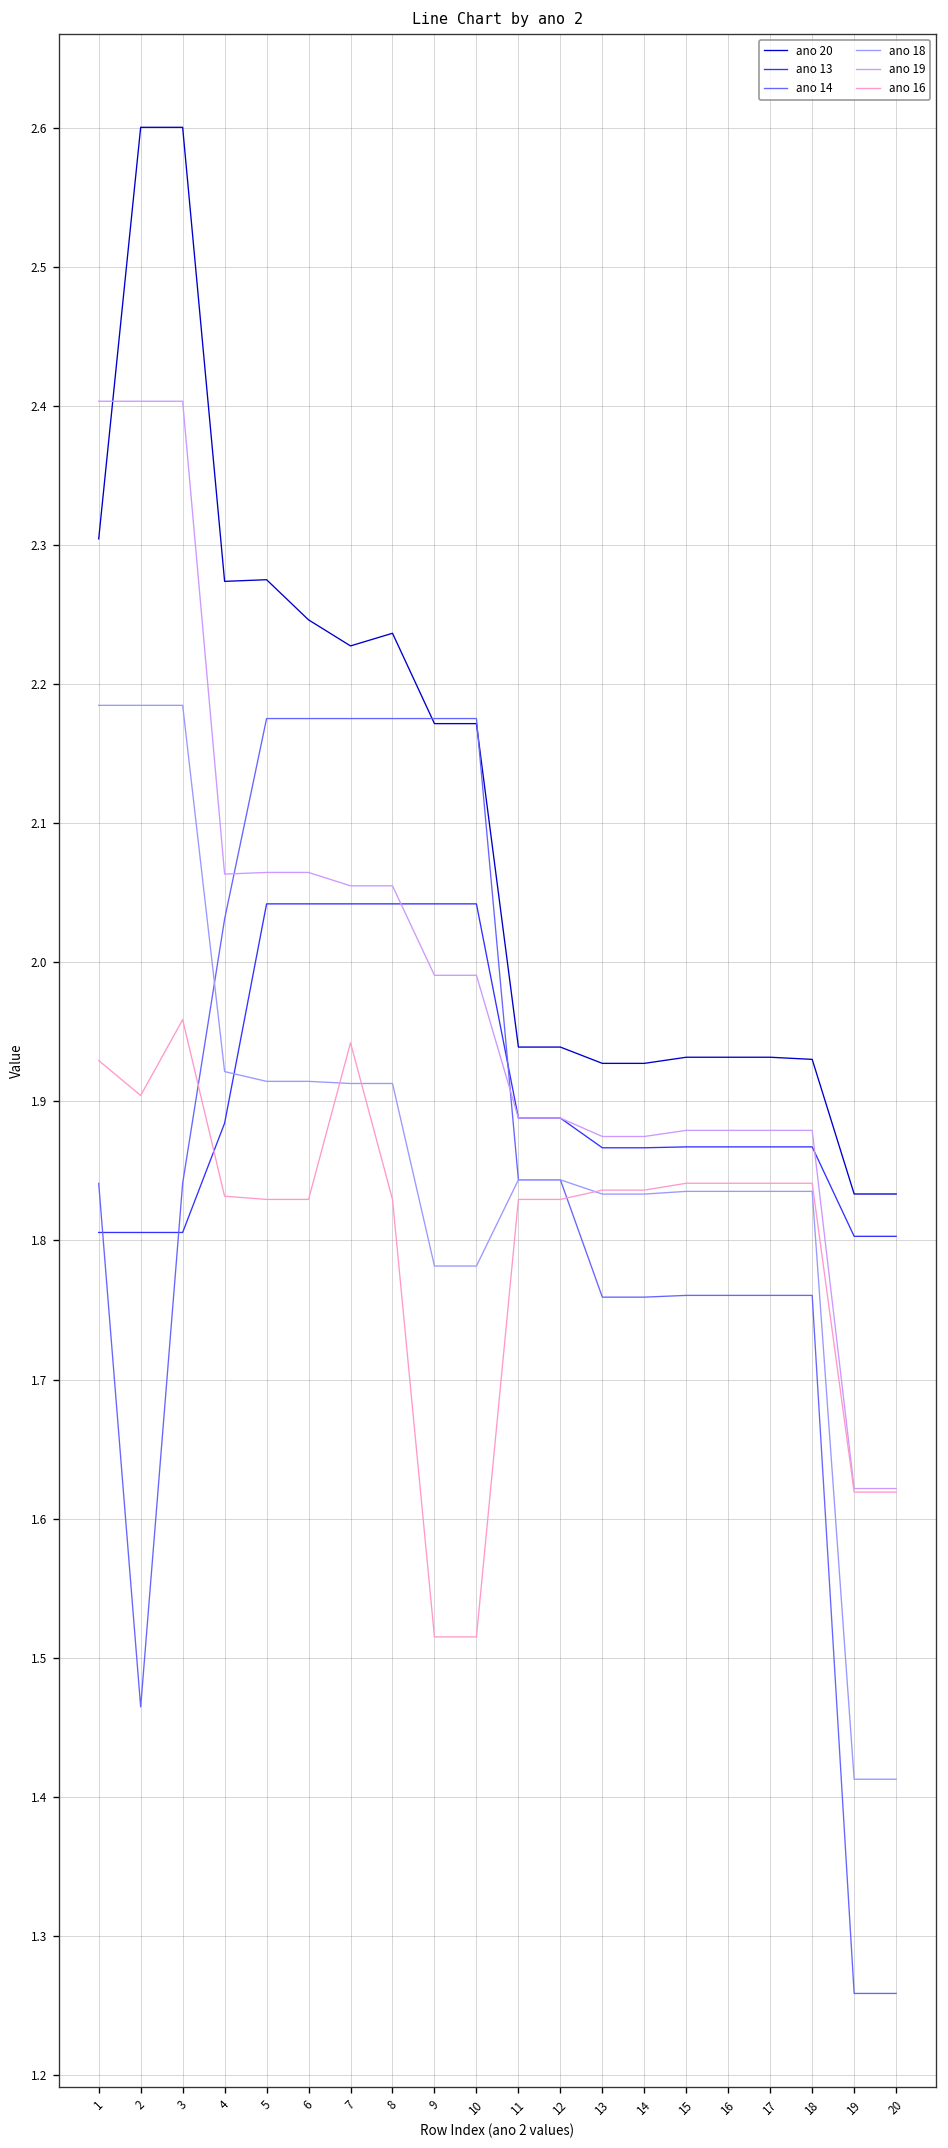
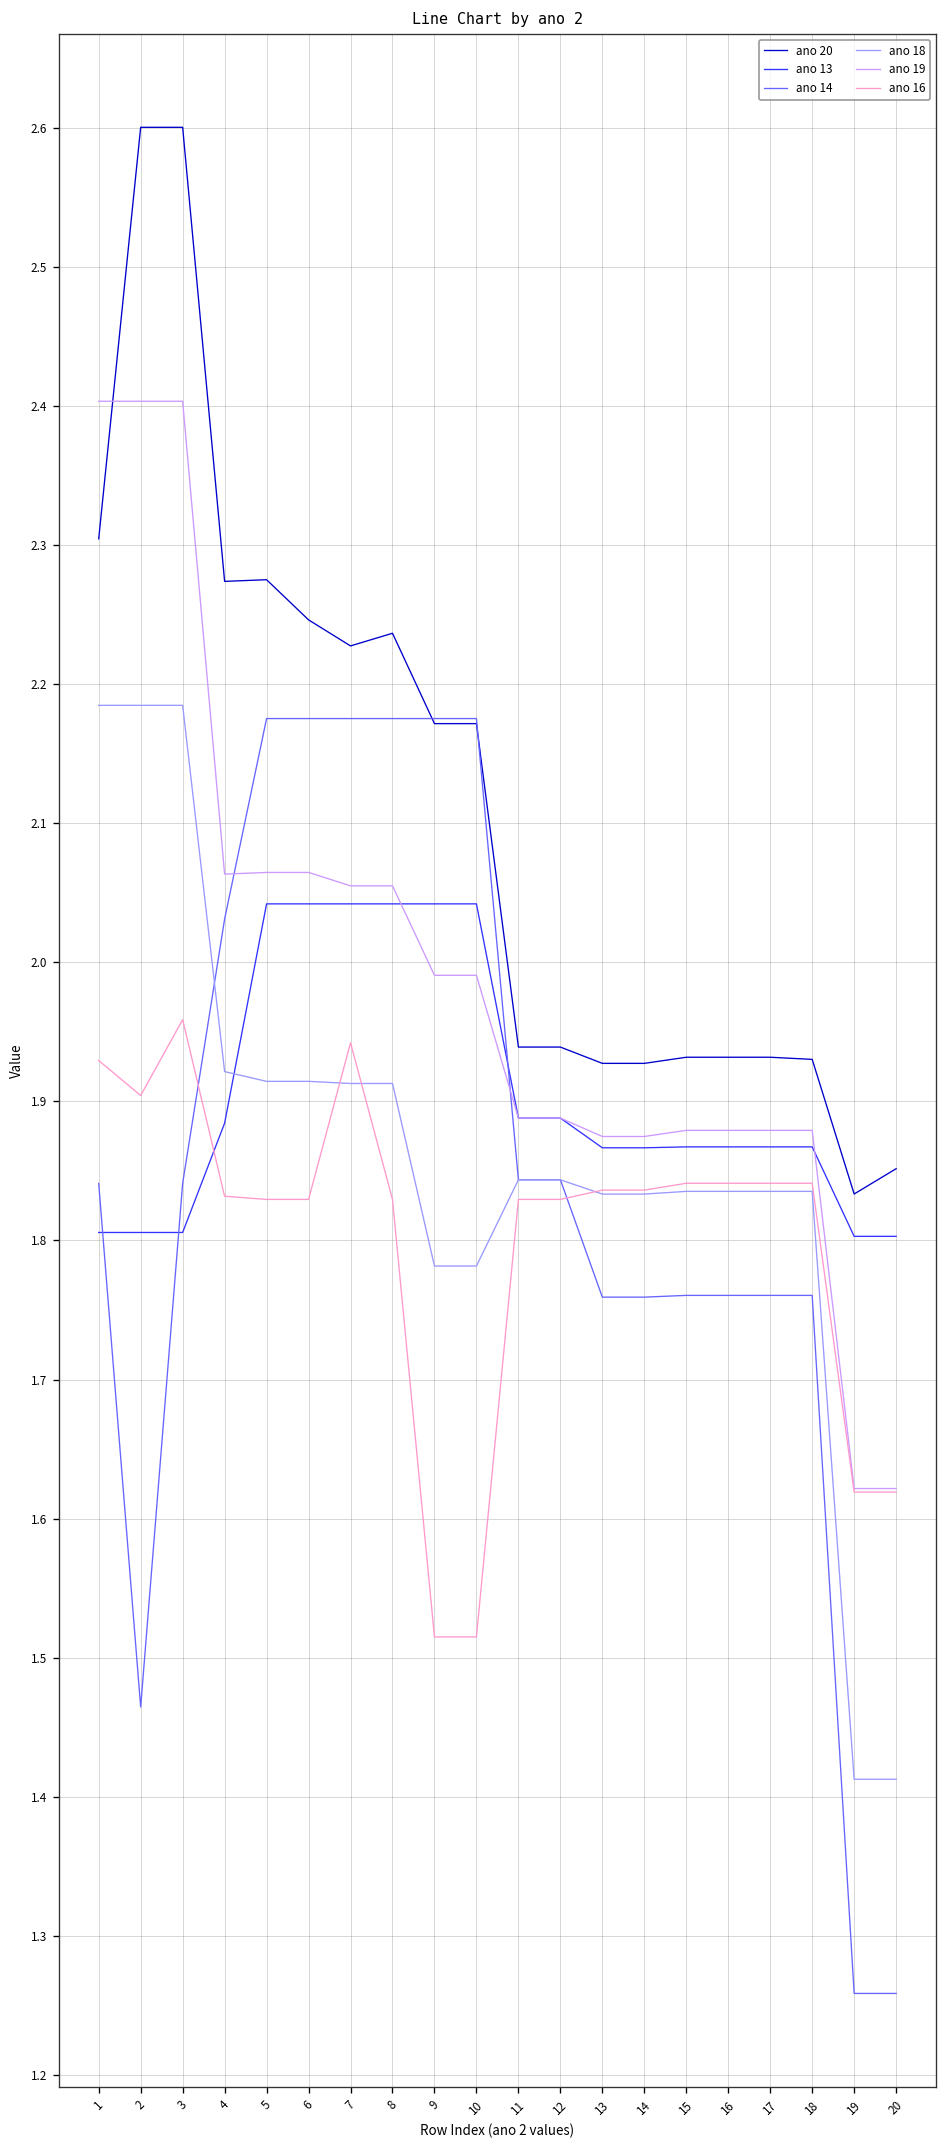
  {
    "ano 20": {
      "1": 2.305,
      "2": 2.601,
      "3": 2.601,
      "4": 2.274,
      "5": 2.275,
      "6": 2.246,
      "7": 2.228,
      "8": 2.237,
      "9": 2.172,
      "10": 2.172,
      "11": 1.939,
      "12": 1.939,
      "13": 1.927,
      "14": 1.927,
      "15": 1.932,
      "16": 1.932,
      "17": 1.932,
      "18": 1.930,
      "19": 1.833,
-     "20": 1.833
+     "20": 1.852
    },
    "ano 13": {
      "1": 1.806,
      "2": 1.806,
      "3": 1.806,
      "4": 1.884,
      "5": 2.042,
      "6": 2.042,
      "7": 2.042,
      "8": 2.042,
      "9": 2.042,
      "10": 2.042,
      "13": 1.867,
      "14": 1.867,
      "15": 1.867,
      "16": 1.867,
      "17": 1.867,
      "18": 1.867,
      "19": 1.803,
      "20": 1.803
    },
    "ano 14": {
      "1": 1.841,
      "2": 1.464,
      "3": 1.841,
      "4": 2.031,
      "5": 2.175,
      "6": 2.175,
      "7": 2.175,
      "8": 2.175,
      "9": 2.175,
      "10": 2.175,
      "13": 1.759,
      "14": 1.759,
      "15": 1.761,
      "16": 1.761,
      "17": 1.761,
      "18": 1.761,
      "19": 1.258,
      "20": 1.258
    },
    "ano 16": {
      "1": 1.929,
      "2": 1.904,
      "3": 1.959,
      "4": 1.832,
      "5": 1.830,
      "6": 1.830,
      "7": 1.942,
      "8": 1.830,
      "9": 1.515,
      "10": 1.515,
      "11": 1.830,
      "12": 1.830,
      "13": 1.836,
      "14": 1.836,
      "15": 1.841,
      "16": 1.841,
      "17": 1.841,
      "18": 1.841,
      "19": 1.619,
      "20": 1.619
    }
  }
